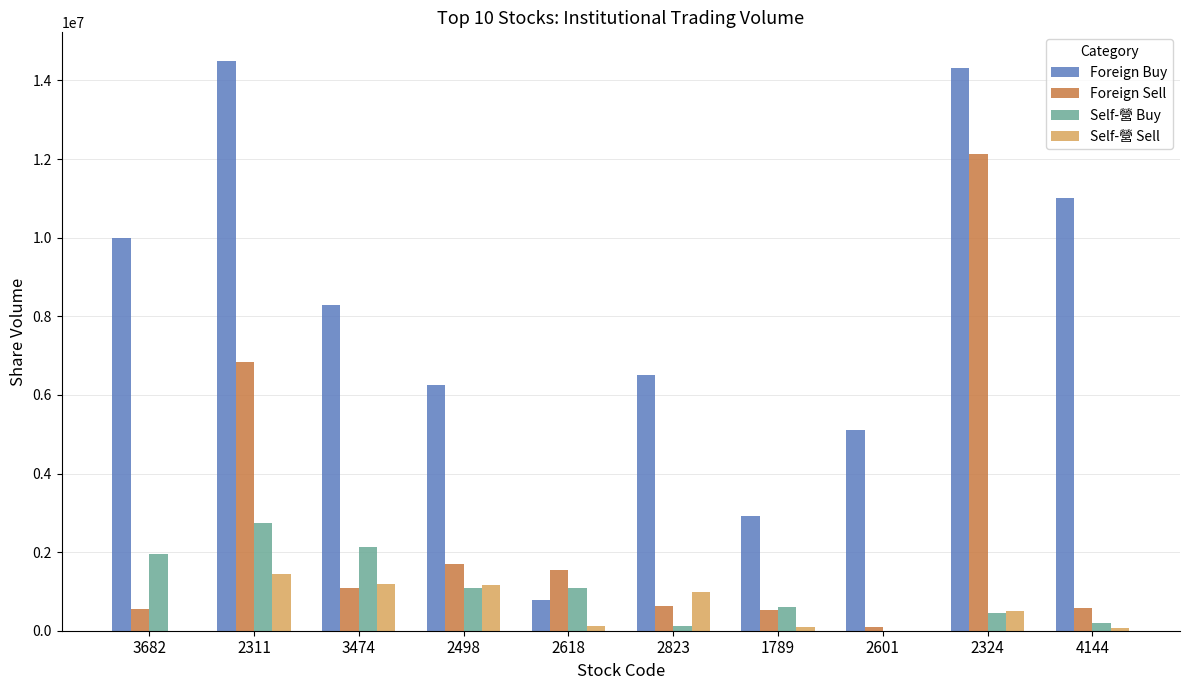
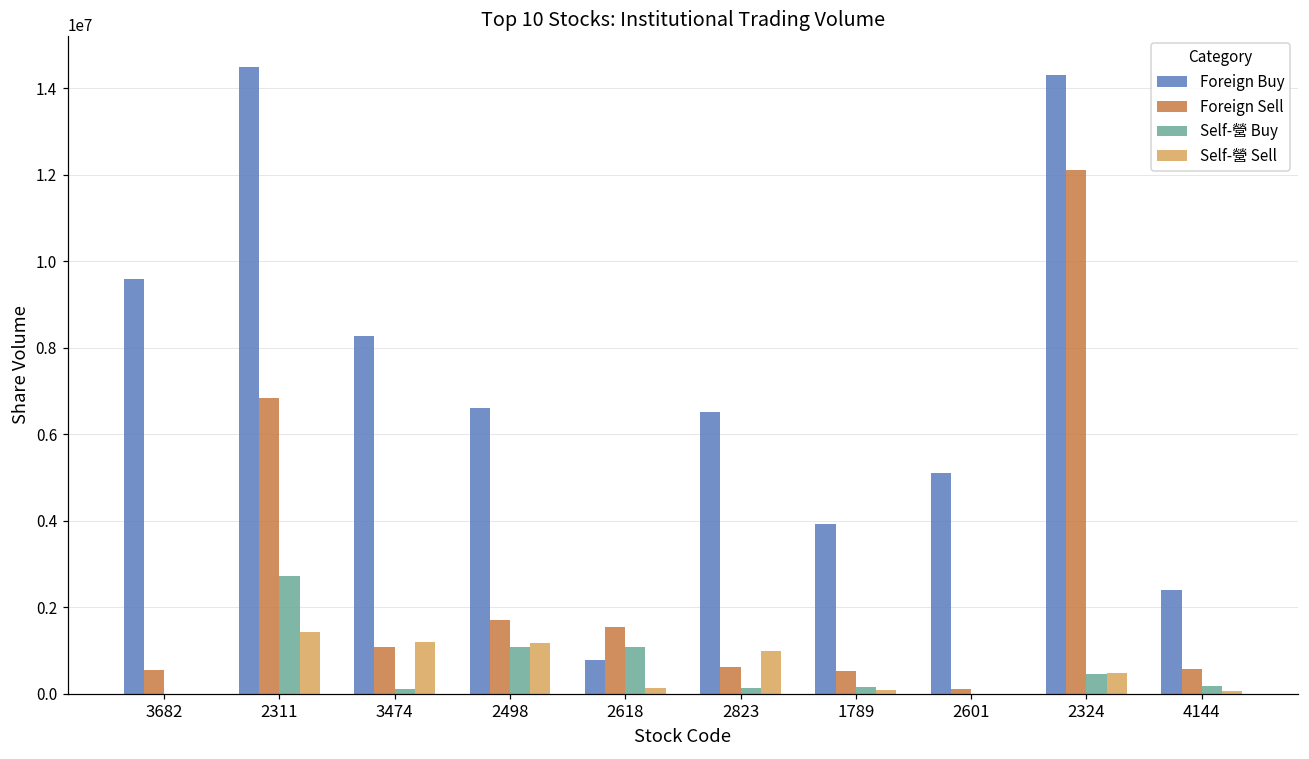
  {
    "Foreign Buy": {
-     "3682": 10000000,
+     "3682": 9600000,
      "2311": 14500000,
      "3474": 8300000,
-     "2498": 6300000,
+     "2498": 6600000,
      "2618": 800000,
      "2823": 6500000,
-     "1789": 2900000,
+     "1789": 3900000,
      "2601": 5100000,
      "2324": 14300000,
-     "4144": 11000000
+     "4144": 2400000
    },
    "Self-營 Buy": {
-     "3682": 1900000,
+     "3682": 0,
      "2311": 2700000,
-     "3474": 2100000,
+     "3474": 100000,
      "2498": 1100000,
      "2618": 1100000,
      "2823": 100000,
-     "1789": 600000,
+     "1789": 200000,
      "2601": 0,
      "2324": 500000,
      "4144": 200000
    }
  }
